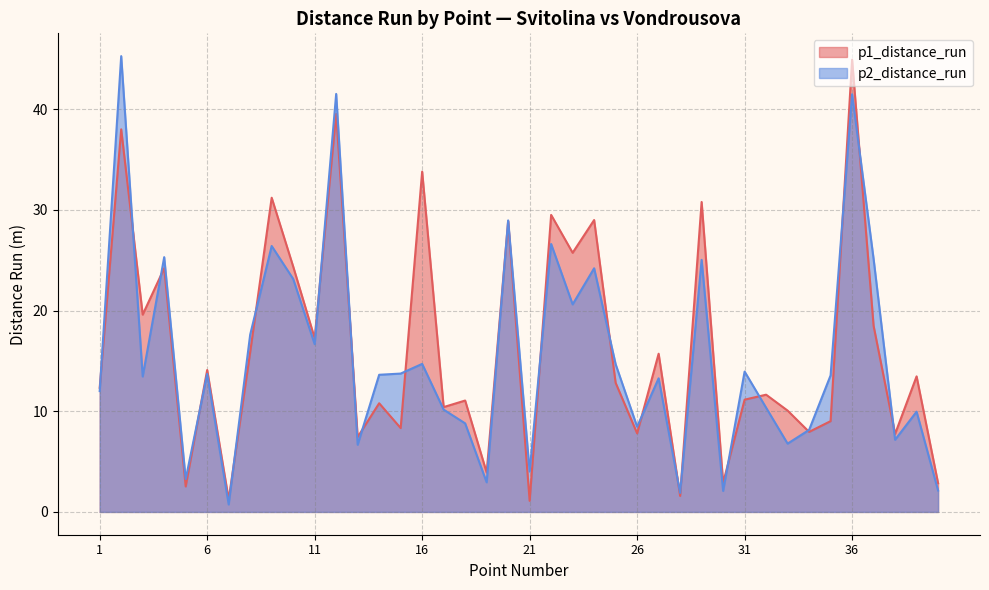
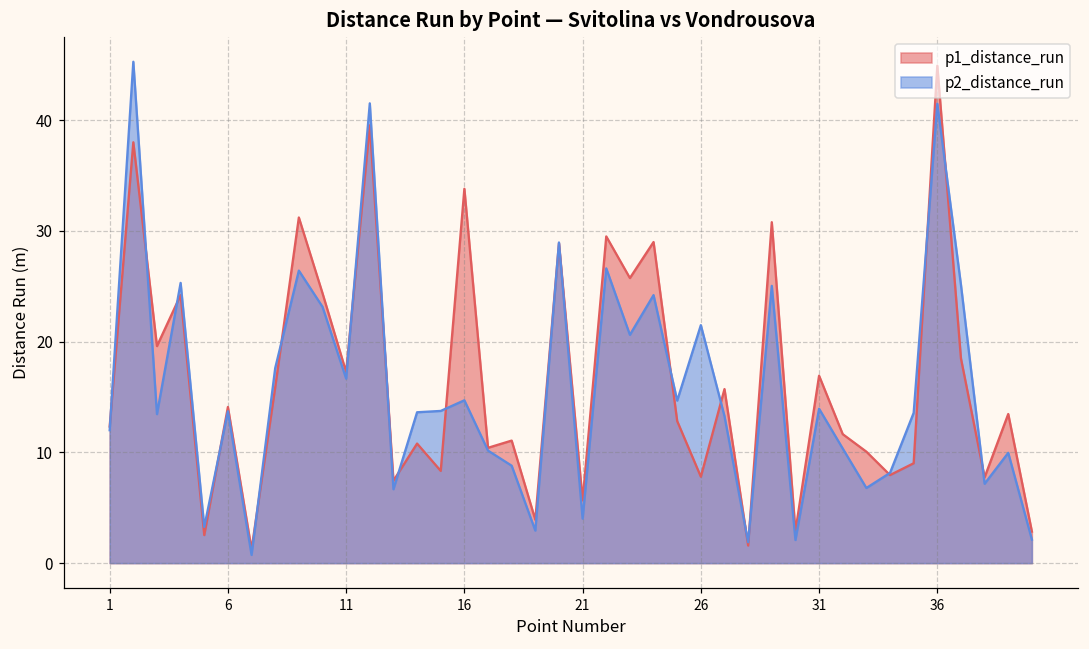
  {
    "p1_distance_run": {
      "1": 12.3,
      "6": 14.1,
      "11": 17.3,
      "16": 33.8,
-     "21": 1.1,
+     "21": 5.7,
      "26": 7.8,
-     "31": 11.2
+     "31": 16.9
    },
    "p2_distance_run": {
      "1": 12.0,
      "6": 13.7,
      "11": 16.7,
      "16": 14.7,
      "21": 4.0,
-     "26": 8.5,
+     "26": 21.5,
      "31": 13.9,
      "36": 41.5
    }
  }
